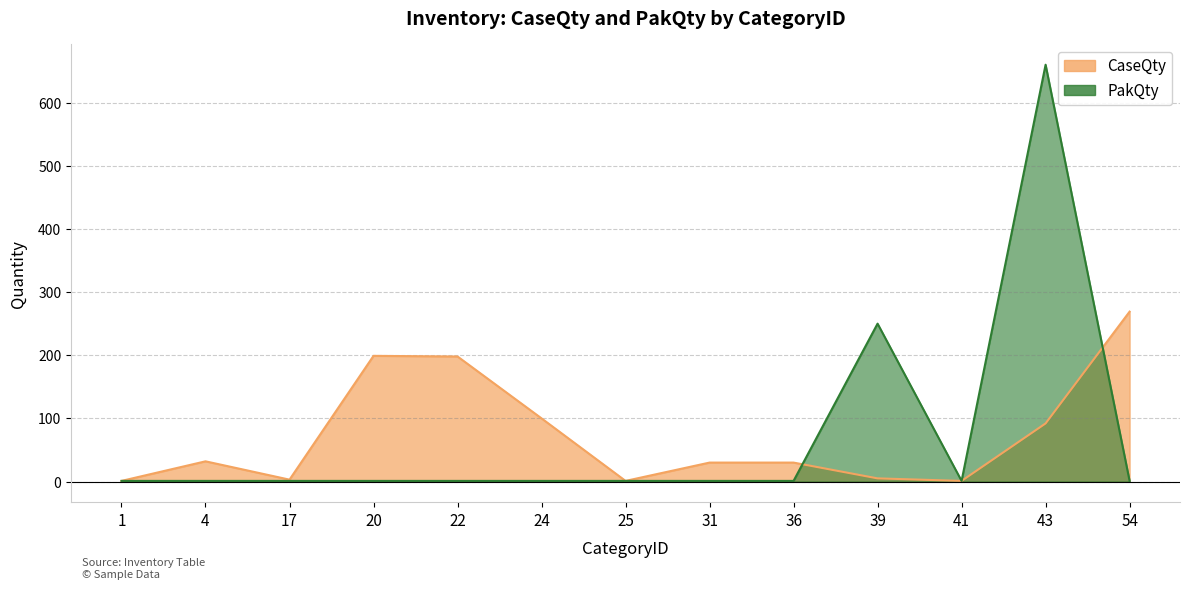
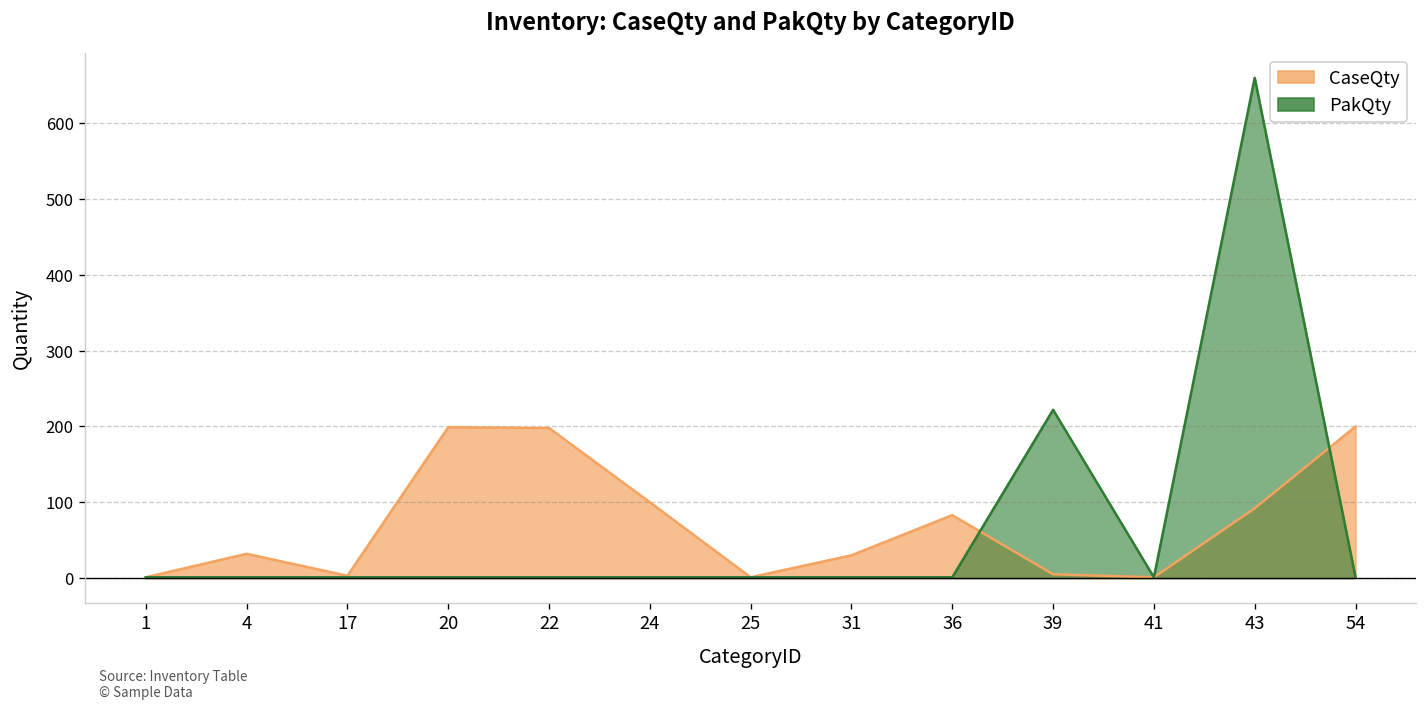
  {
    "CaseQty": {
      "4": 30,
      "20": 200,
      "22": 200,
      "24": 100,
      "31": 30,
-     "36": 30,
+     "36": 80,
      "39": 10,
      "43": 90,
-     "54": 270
+     "54": 200
    },
    "PakQty": {
      "4": 0,
      "20": 0,
      "22": 0,
      "24": 0,
      "31": 0,
      "36": 0,
-     "39": 250,
+     "39": 220,
      "43": 660,
      "54": 0
    }
  }
